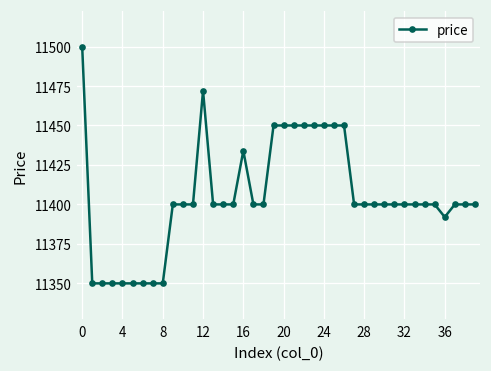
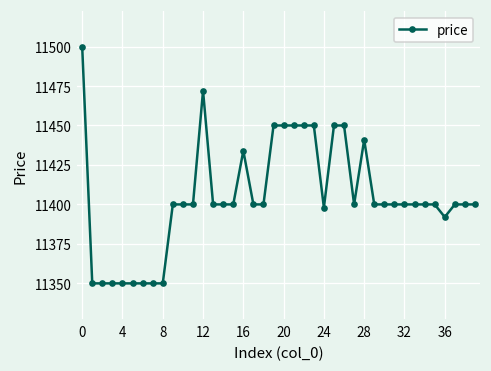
  {
    "0": 11500,
    "4": 11350,
    "8": 11350,
    "12": 11472,
    "16": 11434,
    "20": 11450,
-   "24": 11450,
-   "28": 11400,
+   "24": 11398,
+   "28": 11441,
    "32": 11400,
    "36": 11392
  }
